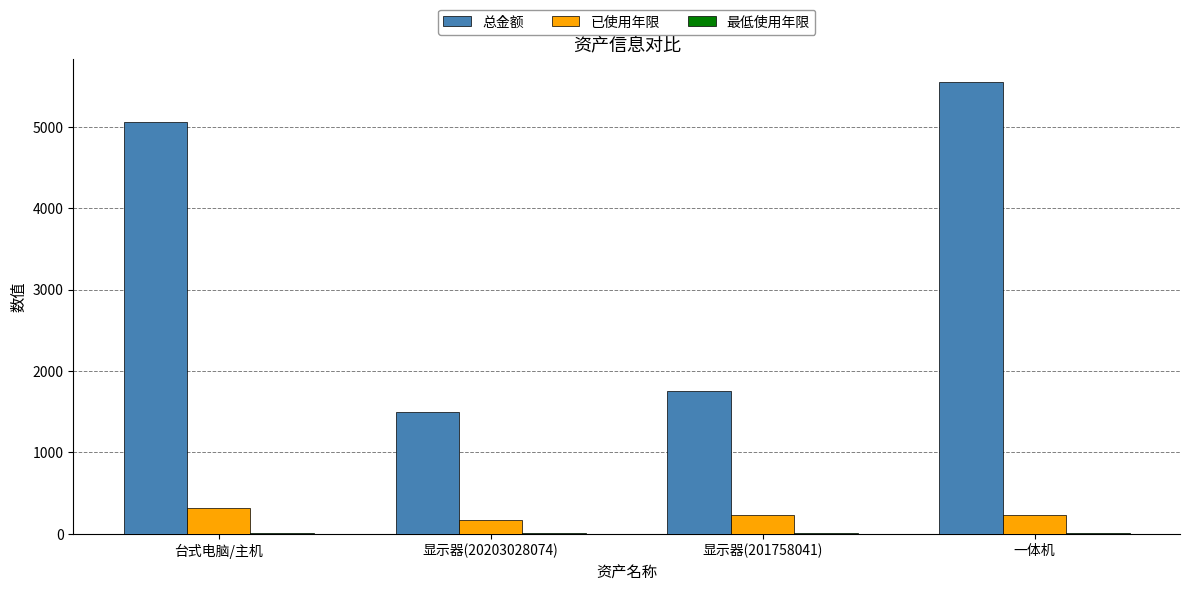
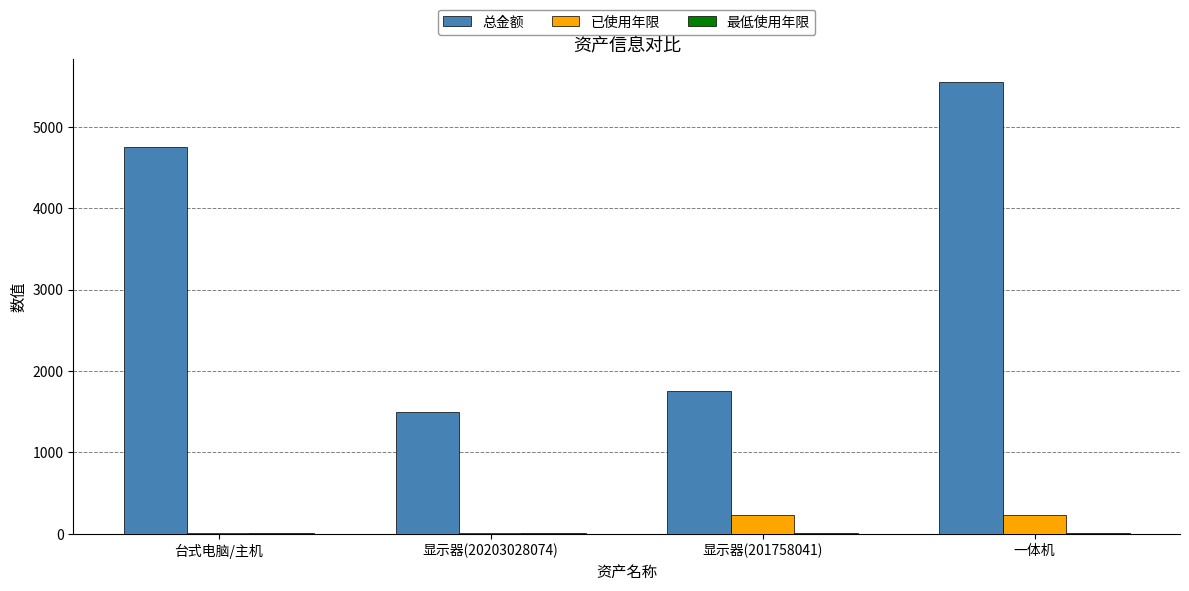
  {
    "总金额": {
-     "台式电脑/主机": 5100,
+     "台式电脑/主机": 4800,
      "显示器(20203028074)": 1500,
      "显示器(201758041)": 1800,
      "一体机": 5600
    },
    "已使用年限": {
-     "台式电脑/主机": 300,
-     "显示器(20203028074)": 200,
+     "台式电脑/主机": 0,
+     "显示器(20203028074)": 0,
      "显示器(201758041)": 200,
      "一体机": 200
    }
  }
